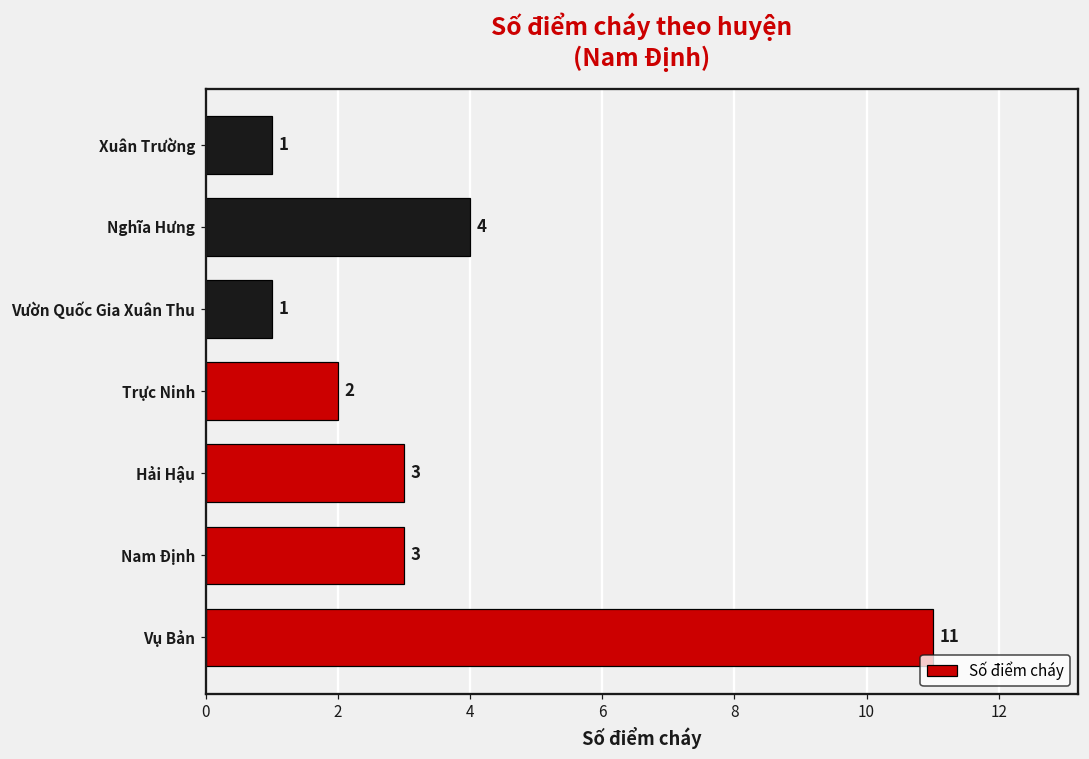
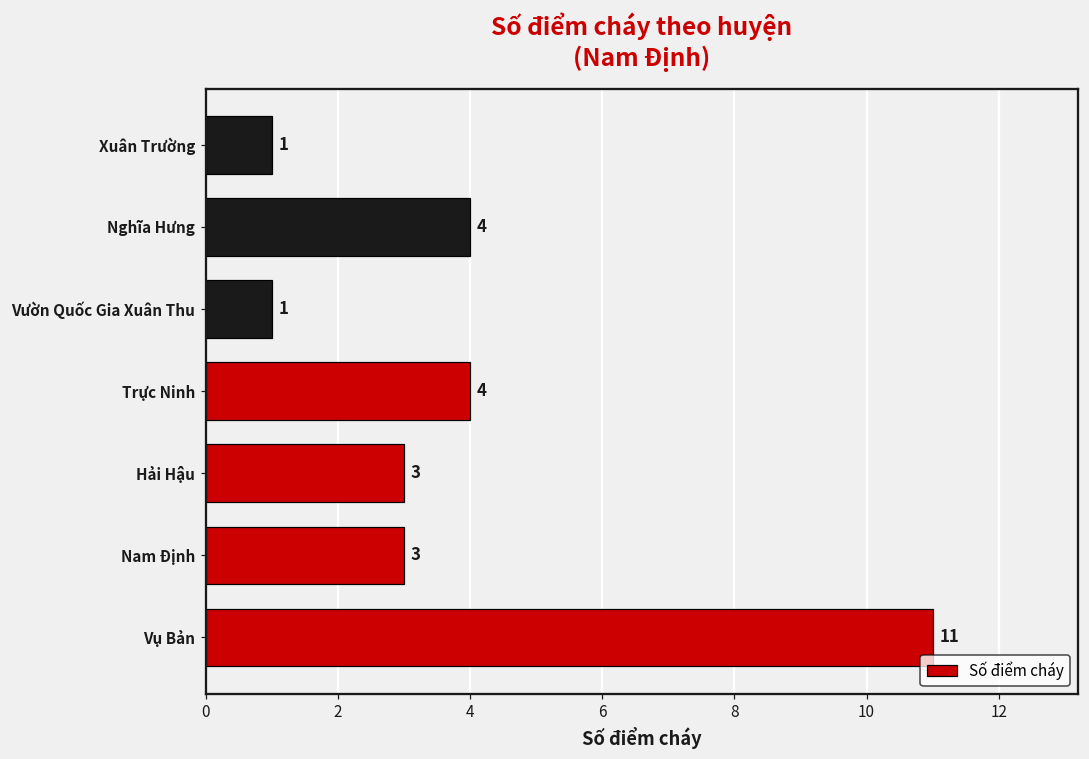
  {
    "Xuân Trường": 1,
    "Nghĩa Hưng": 4,
    "Vườn Quốc Gia Xuân Thu": 1,
-   "Trực Ninh": 2,
+   "Trực Ninh": 4,
    "Hải Hậu": 3,
    "Nam Định": 3,
    "Vụ Bản": 11
  }
